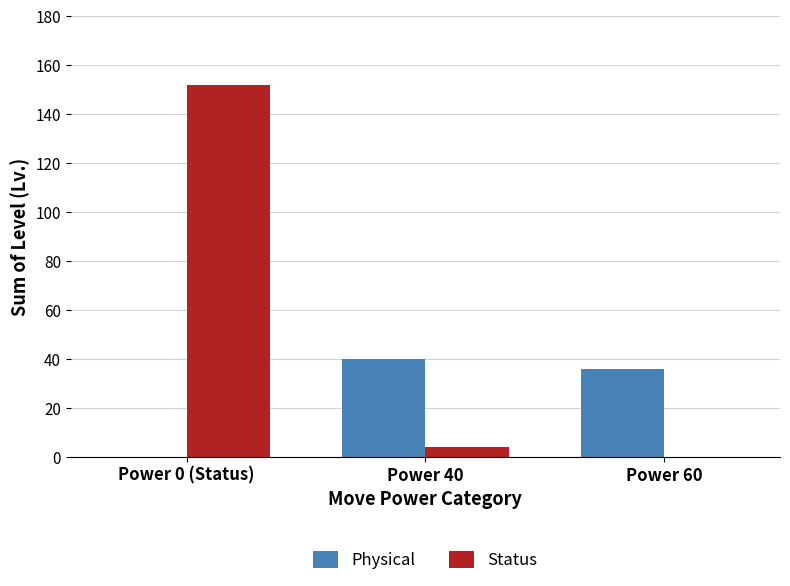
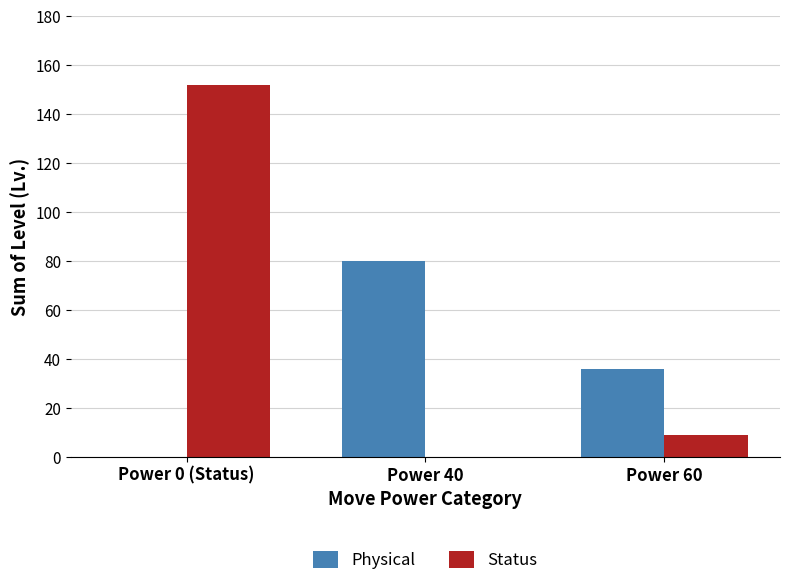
  {
    "Physical": {
      "Power 0 (Status)": 0,
-     "Power 40": 40,
+     "Power 40": 80,
      "Power 60": 36
    },
    "Status": {
      "Power 0 (Status)": 152,
-     "Power 40": 4,
-     "Power 60": 0
+     "Power 40": 0,
+     "Power 60": 9
    }
  }
